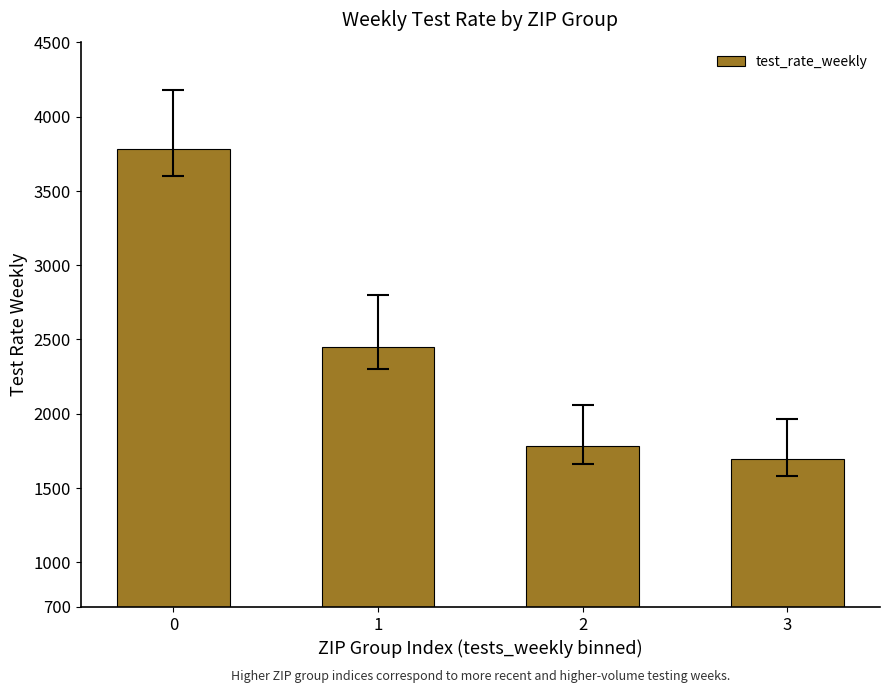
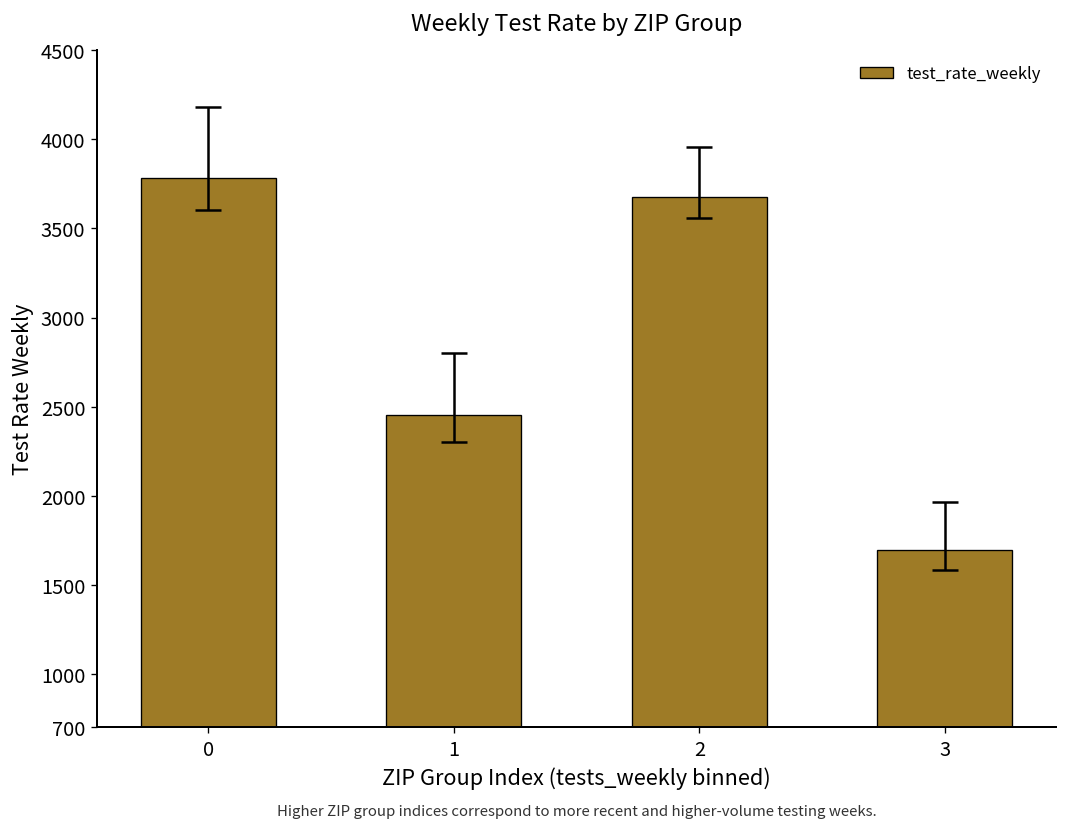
  {
    "test_rate_weekly": {
      "0": 3780,
      "1": 2450,
-     "2": 1780,
+     "2": 3680,
      "3": 1690
    }
  }
